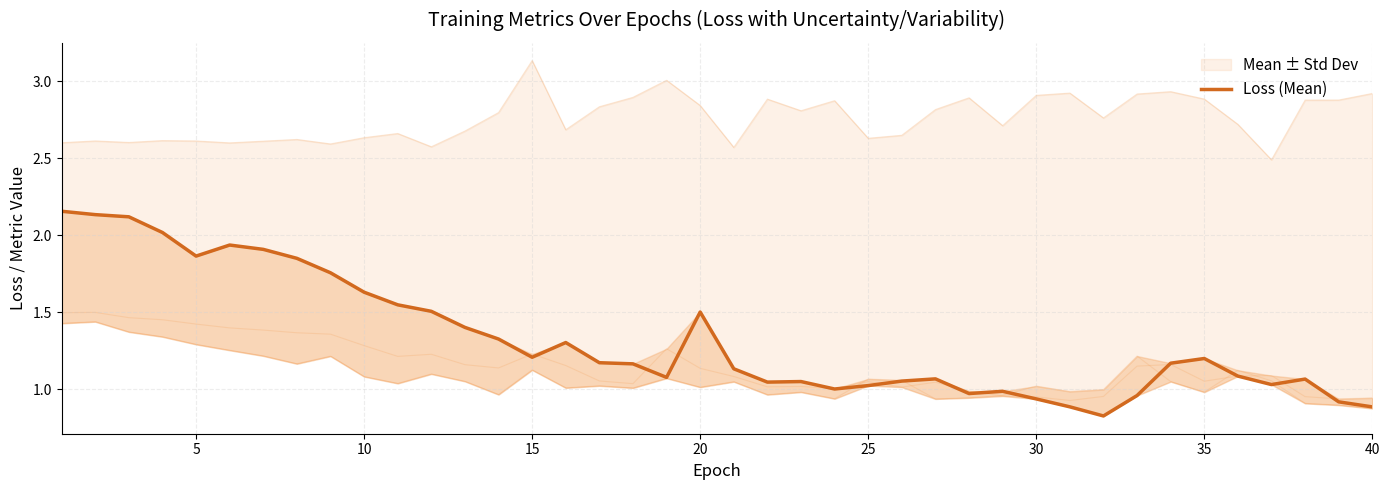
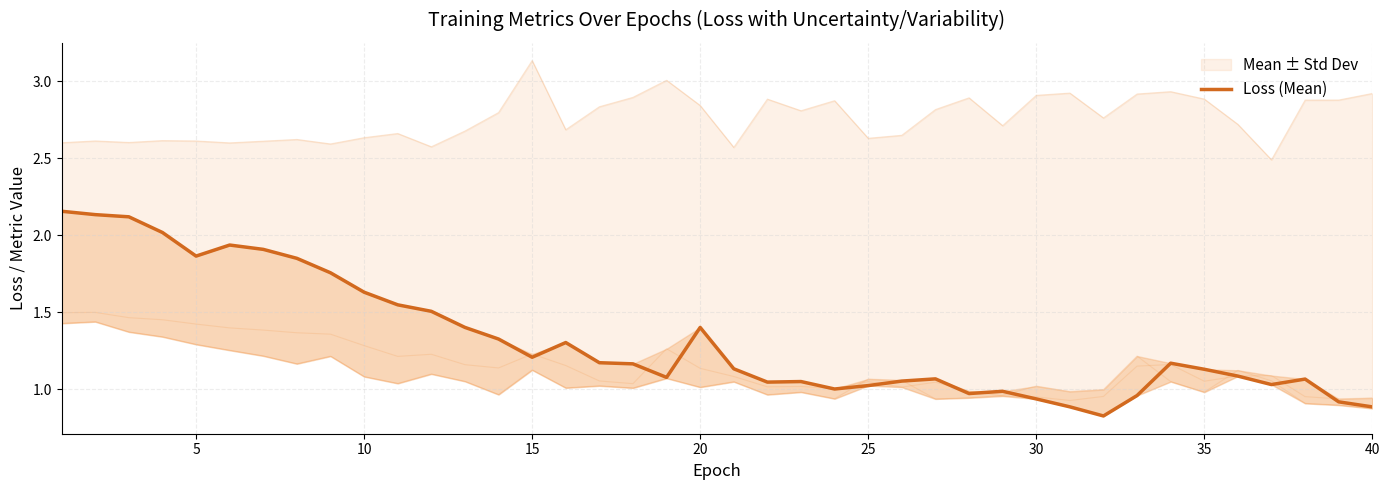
  {
    "Loss (Mean)": {
      "15": 1.21,
-     "20": 1.50,
+     "20": 1.40,
      "25": 1.02,
-     "35": 1.20
+     "35": 1.13
    }
  }
